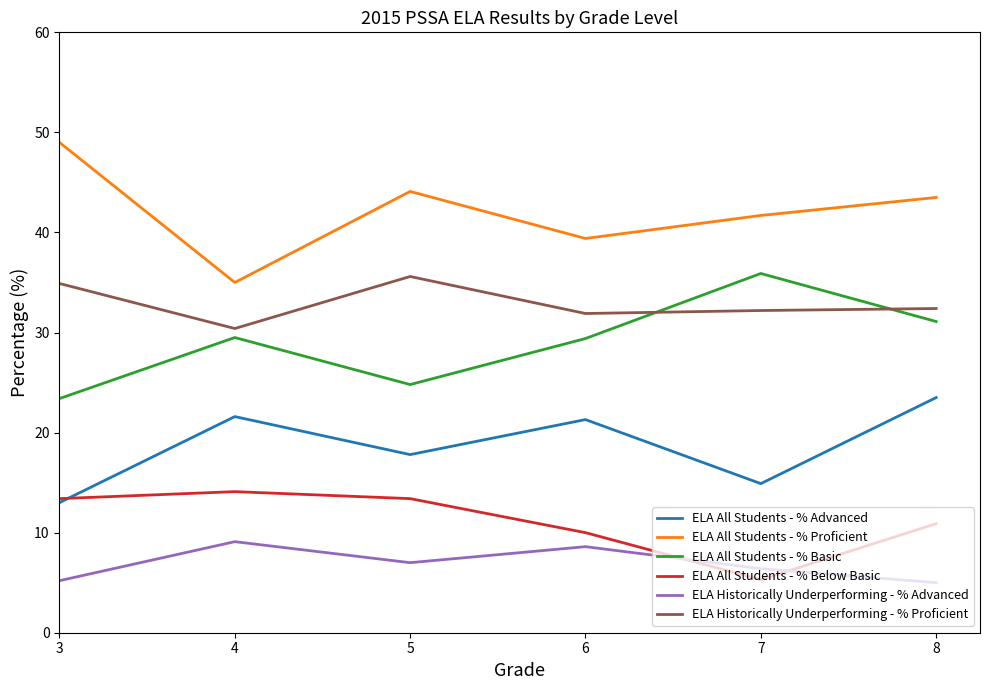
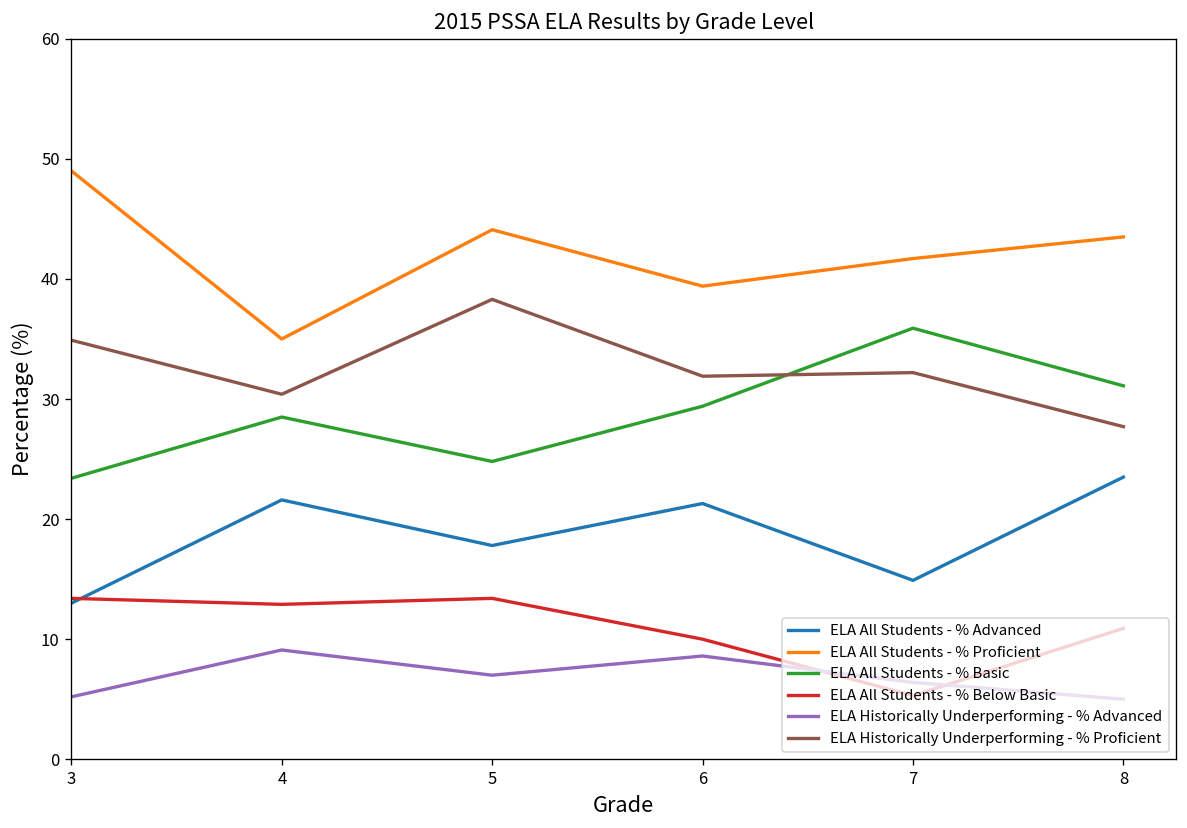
  {
    "ELA All Students - % Advanced": {
      "3": 13.0,
      "4": 21.6,
      "5": 17.8,
      "6": 21.3,
      "7": 14.9,
      "8": 23.5
    },
    "ELA All Students - % Proficient": {
      "3": 49.0,
      "4": 35.0,
      "5": 44.1,
      "6": 39.4,
      "7": 41.7,
      "8": 43.5
    },
    "ELA All Students - % Basic": {
      "3": 23.4,
-     "4": 29.5,
+     "4": 28.5,
      "5": 24.8,
      "6": 29.4,
      "7": 35.9,
      "8": 31.1
    },
    "ELA All Students - % Below Basic": {
      "3": 13.4,
-     "4": 14.1,
+     "4": 12.9,
      "5": 13.4,
      "6": 10.0
    },
    "ELA Historically Underperforming - % Advanced": {
      "3": 5.2,
      "4": 9.1,
      "5": 7.0,
      "6": 8.6
    },
    "ELA Historically Underperforming - % Proficient": {
      "3": 34.9,
      "4": 30.4,
-     "5": 35.6,
+     "5": 38.3,
      "6": 31.9,
      "7": 32.2,
-     "8": 32.4
+     "8": 27.7
    }
  }
